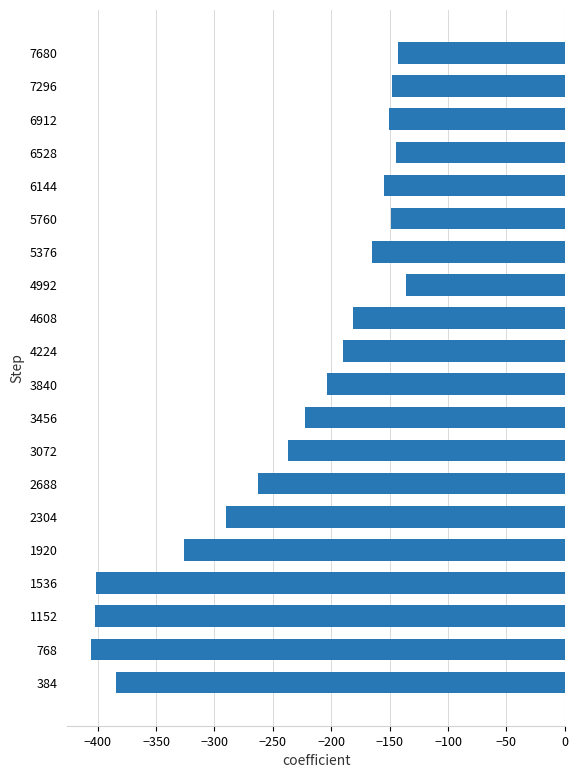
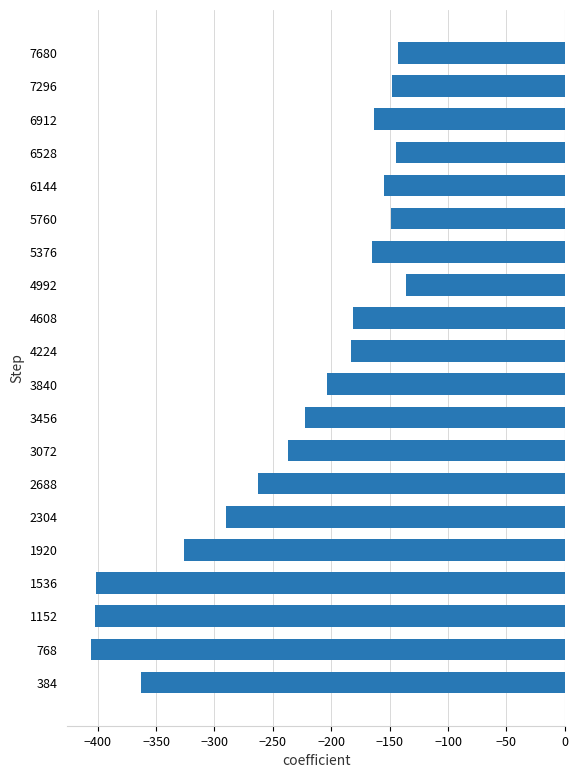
  {
    "7680": -143,
    "7296": -148,
-   "6912": -150,
+   "6912": -164,
    "6528": -145,
    "6144": -154,
    "5760": -149,
    "5376": -165,
    "4992": -136,
    "4608": -182,
-   "4224": -190,
+   "4224": -183,
    "3840": -204,
    "3456": -222,
    "3072": -237,
    "2688": -263,
    "2304": -290,
    "1920": -326,
    "1536": -401,
    "1152": -402,
    "768": -406,
-   "384": -384
+   "384": -363
  }
